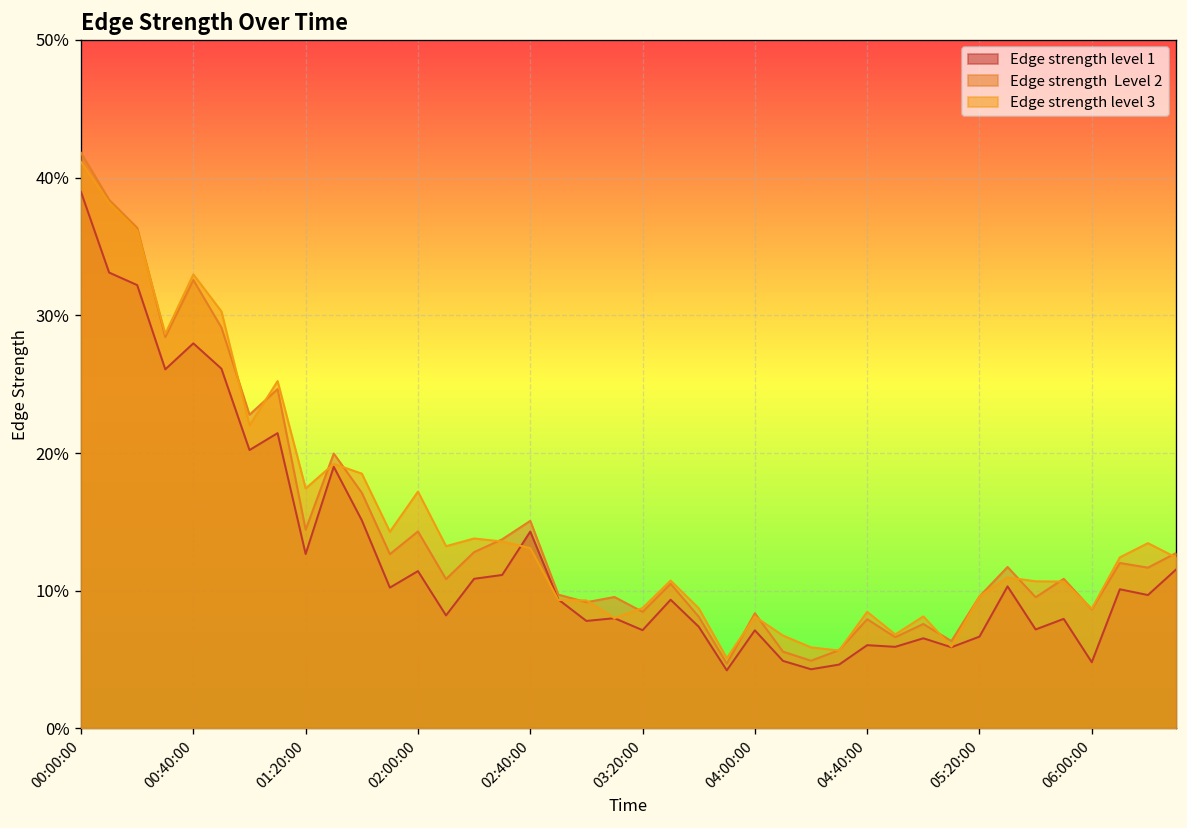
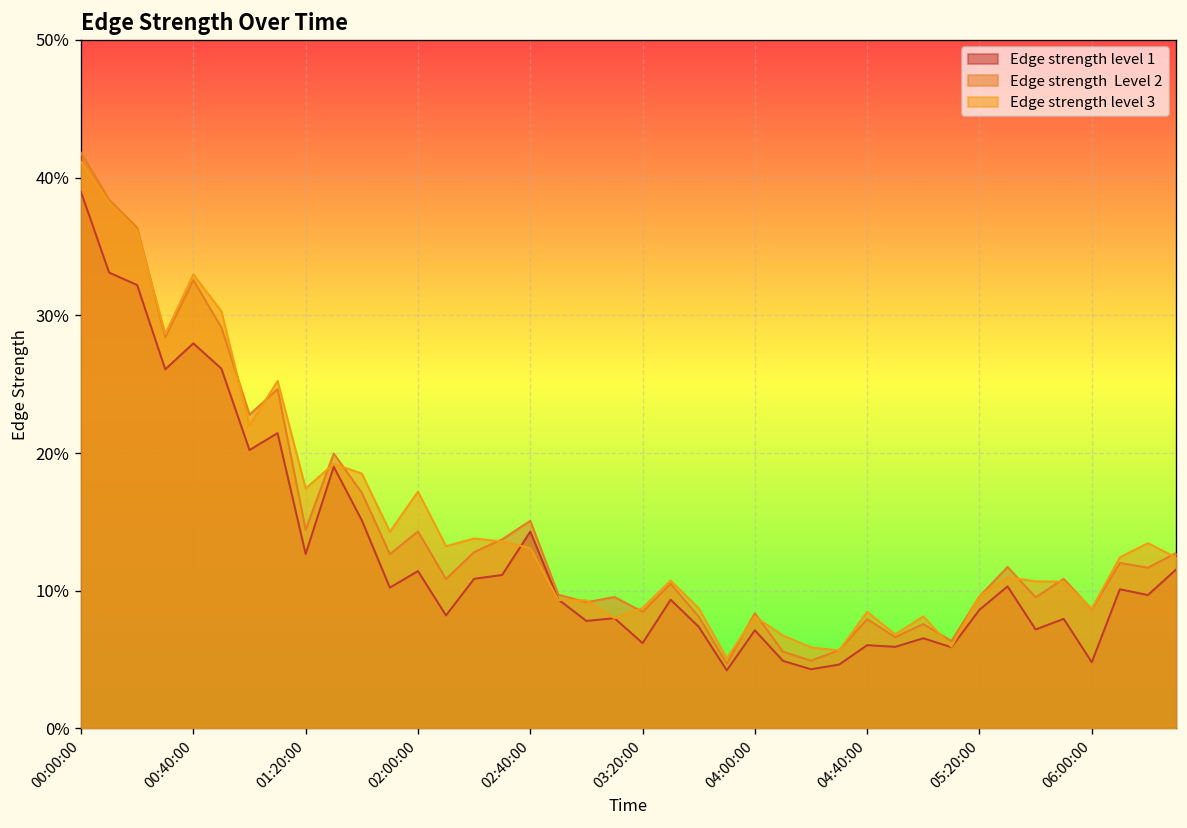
  {
    "Edge strength level 1": {
      "00:00:00": "39.0%",
      "00:40:00": "28.0%",
      "01:20:00": "12.7%",
      "02:00:00": "11.4%",
      "02:40:00": "14.3%",
-     "03:20:00": "7.1%",
+     "03:20:00": "6.2%",
      "04:00:00": "7.1%",
      "04:40:00": "6.1%",
-     "05:20:00": "6.7%",
+     "05:20:00": "8.6%",
      "06:00:00": "4.8%"
    }
  }
